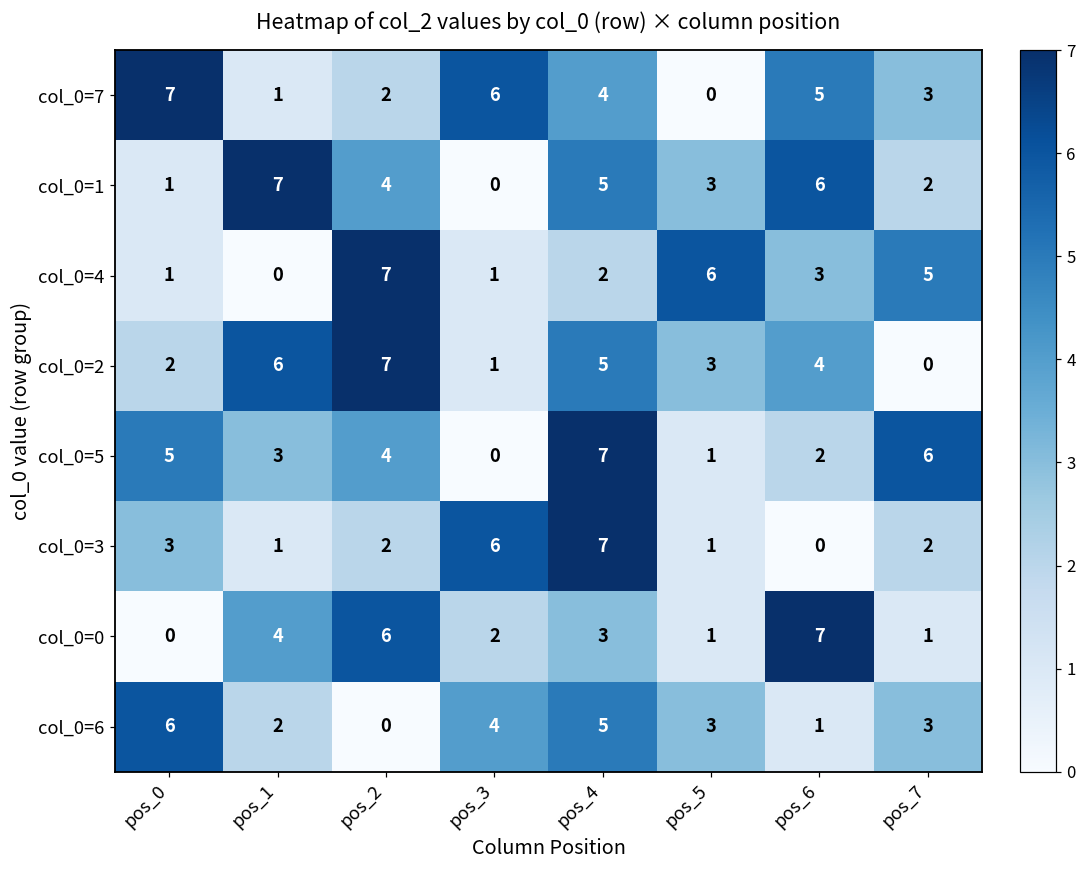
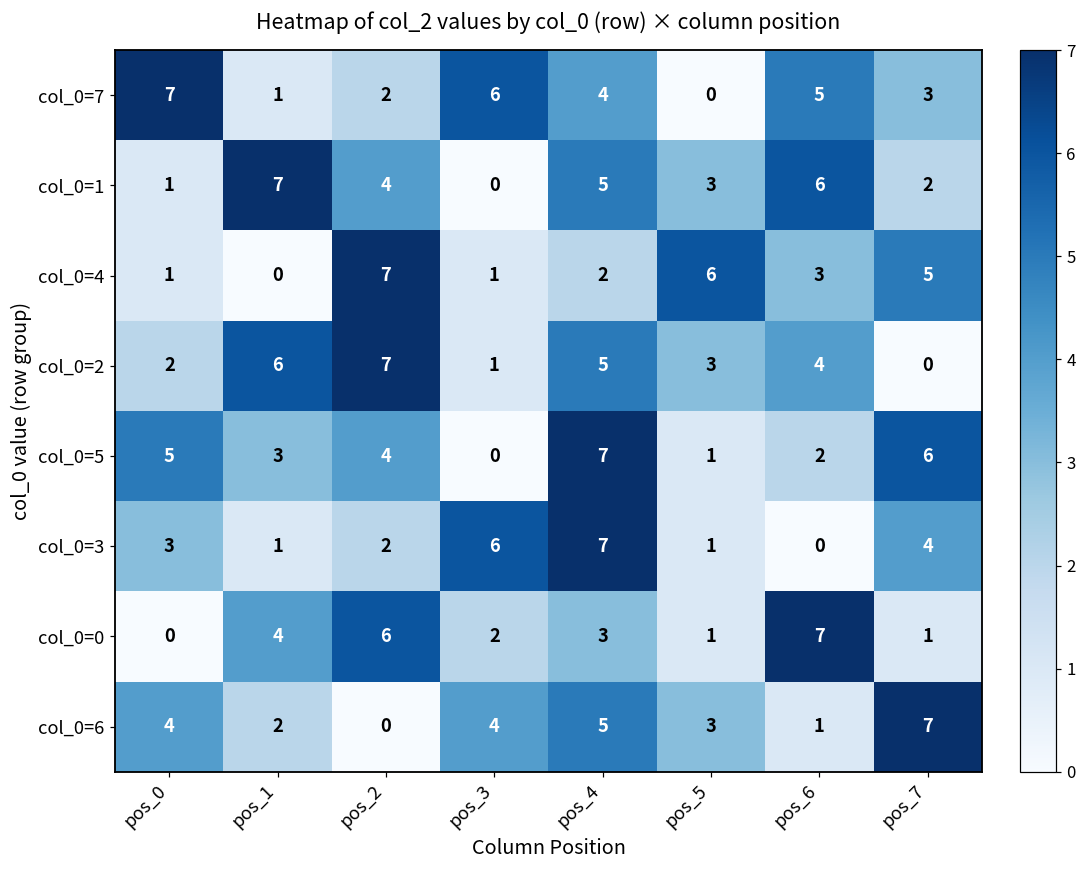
  {
    "col_0=7": {
      "pos_0": 7,
      "pos_1": 1,
      "pos_2": 2,
      "pos_3": 6,
      "pos_4": 4,
      "pos_5": 0,
      "pos_6": 5,
      "pos_7": 3
    },
    "col_0=1": {
      "pos_0": 1,
      "pos_1": 7,
      "pos_2": 4,
      "pos_3": 0,
      "pos_4": 5,
      "pos_5": 3,
      "pos_6": 6,
      "pos_7": 2
    },
    "col_0=4": {
      "pos_0": 1,
      "pos_1": 0,
      "pos_2": 7,
      "pos_3": 1,
      "pos_4": 2,
      "pos_5": 6,
      "pos_6": 3,
      "pos_7": 5
    },
    "col_0=2": {
      "pos_0": 2,
      "pos_1": 6,
      "pos_2": 7,
      "pos_3": 1,
      "pos_4": 5,
      "pos_5": 3,
      "pos_6": 4,
      "pos_7": 0
    },
    "col_0=5": {
      "pos_0": 5,
      "pos_1": 3,
      "pos_2": 4,
      "pos_3": 0,
      "pos_4": 7,
      "pos_5": 1,
      "pos_6": 2,
      "pos_7": 6
    },
    "col_0=3": {
      "pos_0": 3,
      "pos_1": 1,
      "pos_2": 2,
      "pos_3": 6,
      "pos_4": 7,
      "pos_5": 1,
      "pos_6": 0,
-     "pos_7": 2
+     "pos_7": 4
    },
    "col_0=0": {
      "pos_0": 0,
      "pos_1": 4,
      "pos_2": 6,
      "pos_3": 2,
      "pos_4": 3,
      "pos_5": 1,
      "pos_6": 7,
      "pos_7": 1
    },
    "col_0=6": {
-     "pos_0": 6,
+     "pos_0": 4,
      "pos_1": 2,
      "pos_2": 0,
      "pos_3": 4,
      "pos_4": 5,
      "pos_5": 3,
      "pos_6": 1,
-     "pos_7": 3
+     "pos_7": 7
    }
  }
